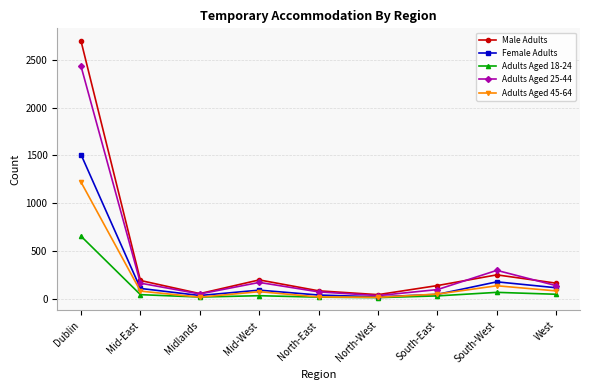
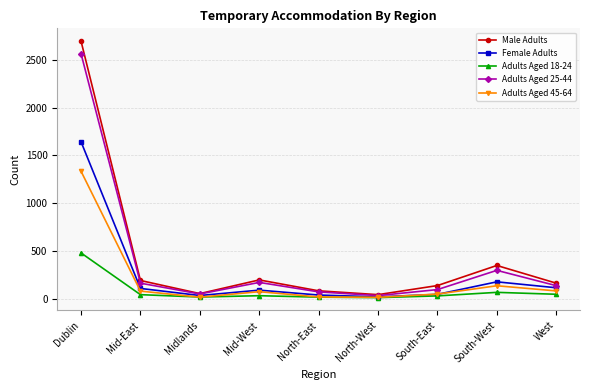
  {
    "Male Adults": {
      "Dublin": 2700,
      "Mid-East": 200,
      "South-East": 100,
-     "South-West": 300
+     "South-West": 400
    },
    "Female Adults": {
-     "Dublin": 1500,
+     "Dublin": 1600,
      "Mid-East": 100,
      "South-West": 200
    },
    "Adults Aged 18-24": {
-     "Dublin": 700,
+     "Dublin": 500,
      "Mid-East": 0,
      "Mid-West": 0,
      "South-West": 100,
      "West": 0
    },
    "Adults Aged 25-44": {
-     "Dublin": 2400,
+     "Dublin": 2600,
      "Mid-East": 200,
      "South-East": 100,
      "South-West": 300
    },
    "Adults Aged 45-64": {
-     "Dublin": 1200,
+     "Dublin": 1300,
      "Mid-East": 100,
      "South-West": 100,
      "West": 100
    }
  }
